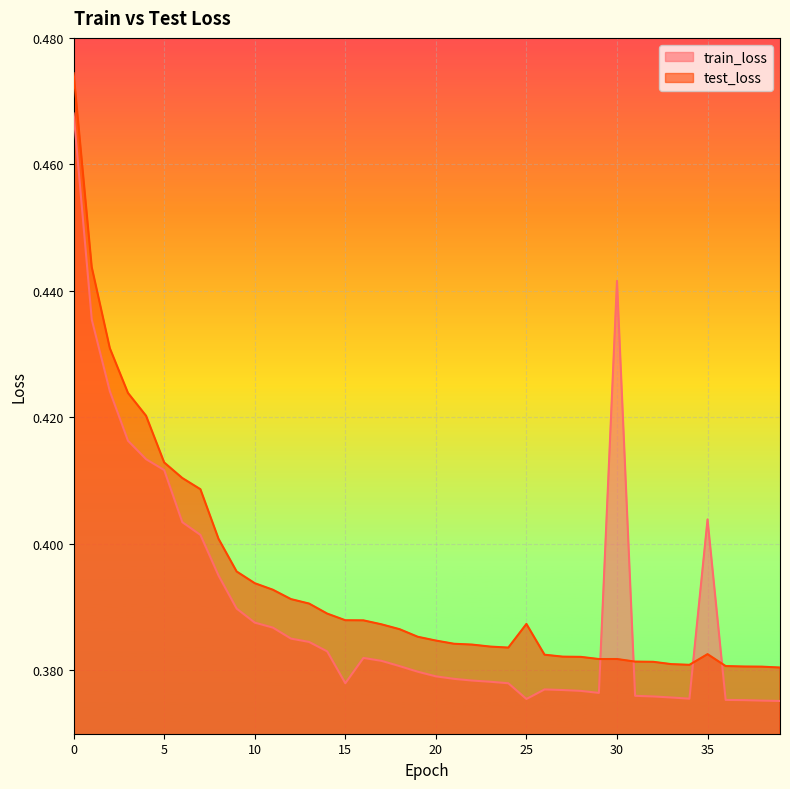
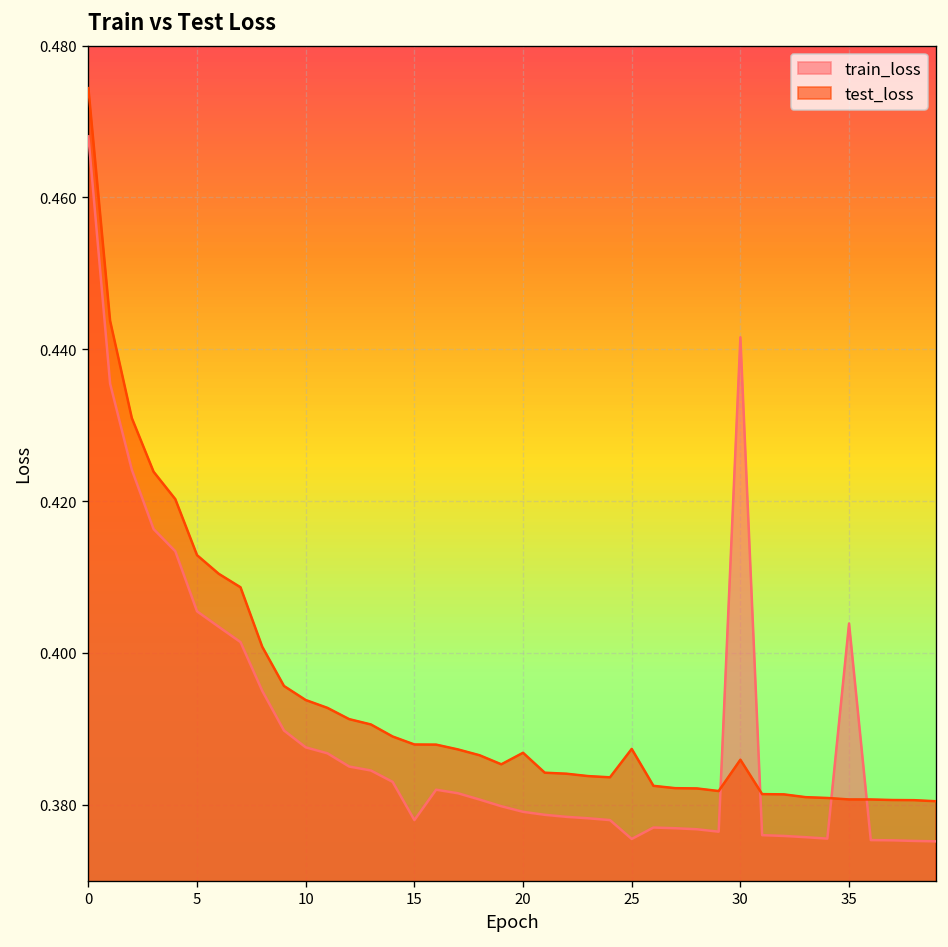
  {
    "train_loss": {
      "0": 0.468,
-     "5": 0.412,
+     "5": 0.405,
      "10": 0.388,
      "15": 0.378,
      "20": 0.379,
      "25": 0.375,
      "30": 0.442,
      "35": 0.404
    },
    "test_loss": {
      "0": 0.474,
      "5": 0.413,
      "10": 0.394,
      "15": 0.388,
-     "20": 0.385,
+     "20": 0.387,
      "25": 0.387,
-     "30": 0.382,
-     "35": 0.383
+     "30": 0.386,
+     "35": 0.381
    }
  }
